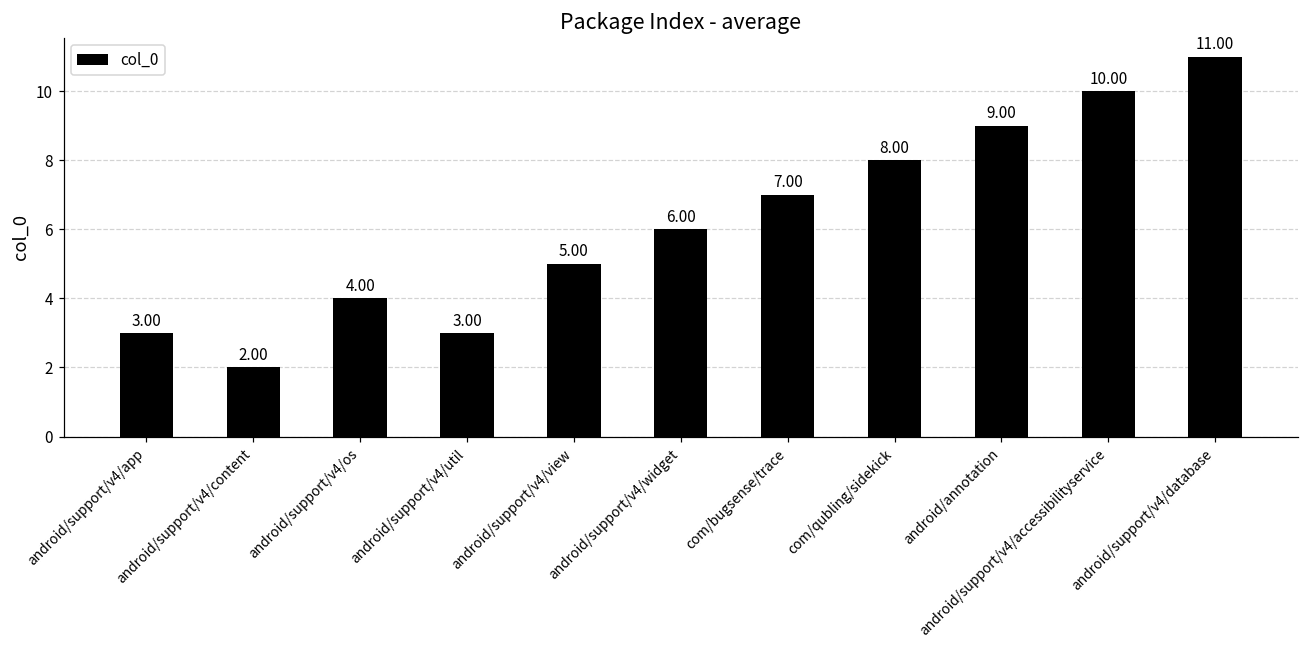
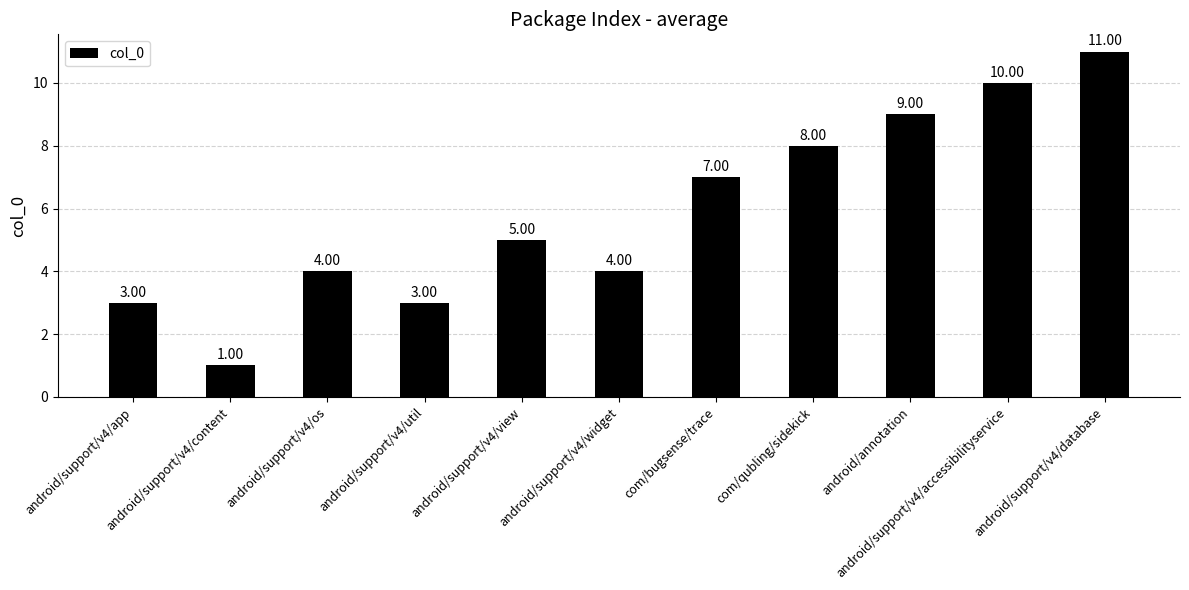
  {
    "android/support/v4/app": 3.00,
-   "android/support/v4/content": 2.00,
+   "android/support/v4/content": 1.00,
    "android/support/v4/os": 4.00,
    "android/support/v4/util": 3.00,
    "android/support/v4/view": 5.00,
-   "android/support/v4/widget": 6.00,
+   "android/support/v4/widget": 4.00,
    "com/bugsense/trace": 7.00,
    "com/qubling/sidekick": 8.00,
    "android/annotation": 9.00,
    "android/support/v4/accessibilityservice": 10.00,
    "android/support/v4/database": 11.00
  }
